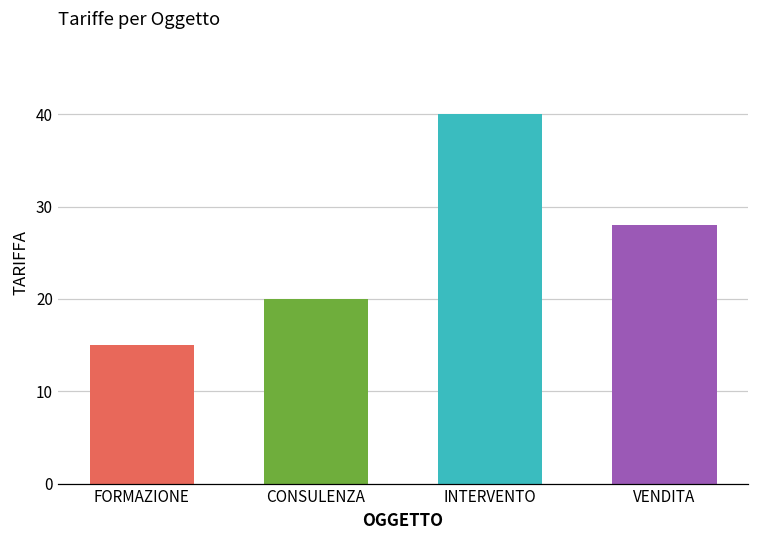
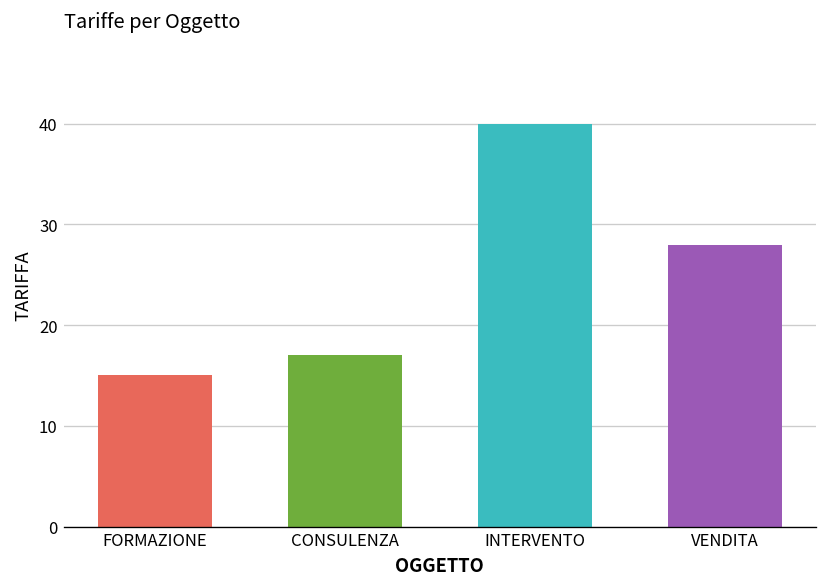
  {
    "FORMAZIONE": 15,
-   "CONSULENZA": 20,
+   "CONSULENZA": 17,
    "INTERVENTO": 40,
    "VENDITA": 28
  }
